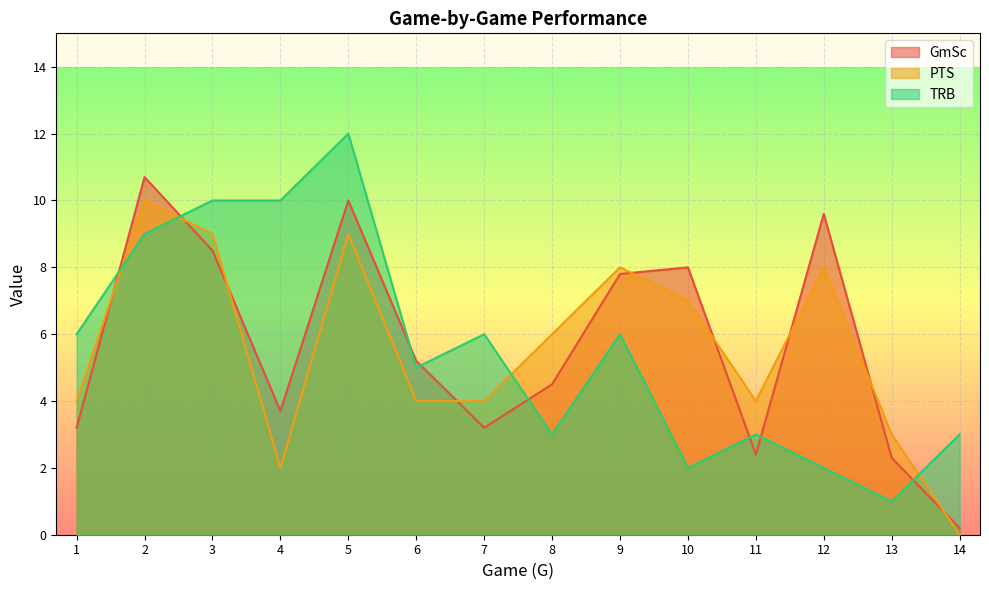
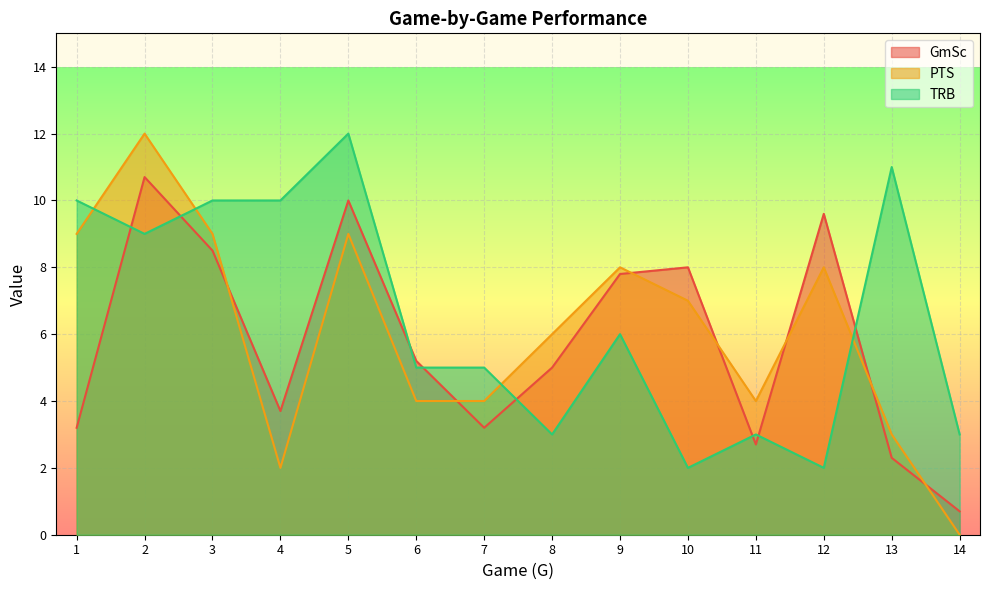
  {
    "GmSc": {
      "1": 3.2,
      "2": 10.7,
      "3": 8.5,
      "4": 3.7,
      "5": 10.0,
      "6": 5.2,
      "7": 3.2,
-     "8": 4.5,
+     "8": 5.0,
      "9": 7.8,
      "10": 8.0,
-     "11": 2.4,
+     "11": 2.7,
      "12": 9.6,
      "13": 2.3,
-     "14": 0.2
+     "14": 0.7
    },
    "PTS": {
-     "1": 4,
-     "2": 10,
+     "1": 9,
+     "2": 12,
      "3": 9,
      "4": 2,
      "5": 9,
      "6": 4,
      "7": 4,
      "8": 6,
      "9": 8,
      "10": 7,
      "11": 4,
      "12": 8,
      "13": 3,
      "14": 0
    },
    "TRB": {
-     "1": 6,
+     "1": 10,
      "2": 9,
      "3": 10,
      "4": 10,
      "5": 12,
      "6": 5,
-     "7": 6,
+     "7": 5,
      "8": 3,
      "9": 6,
      "10": 2,
      "11": 3,
      "12": 2,
-     "13": 1,
+     "13": 11,
      "14": 3
    }
  }
